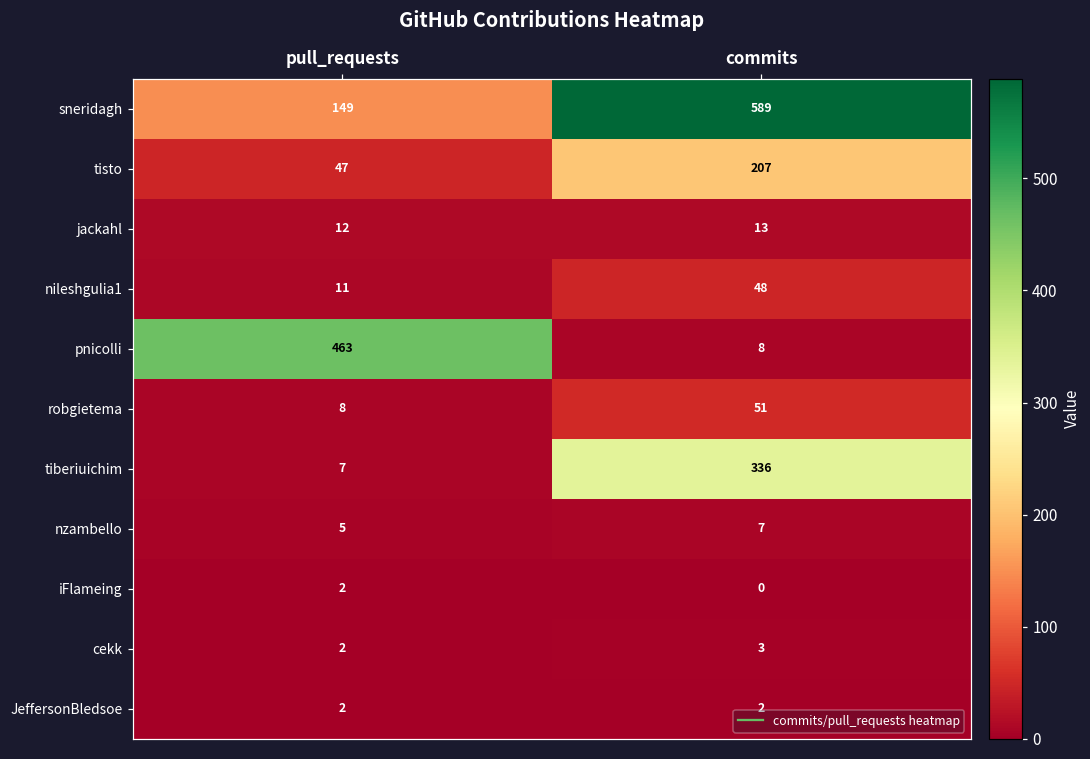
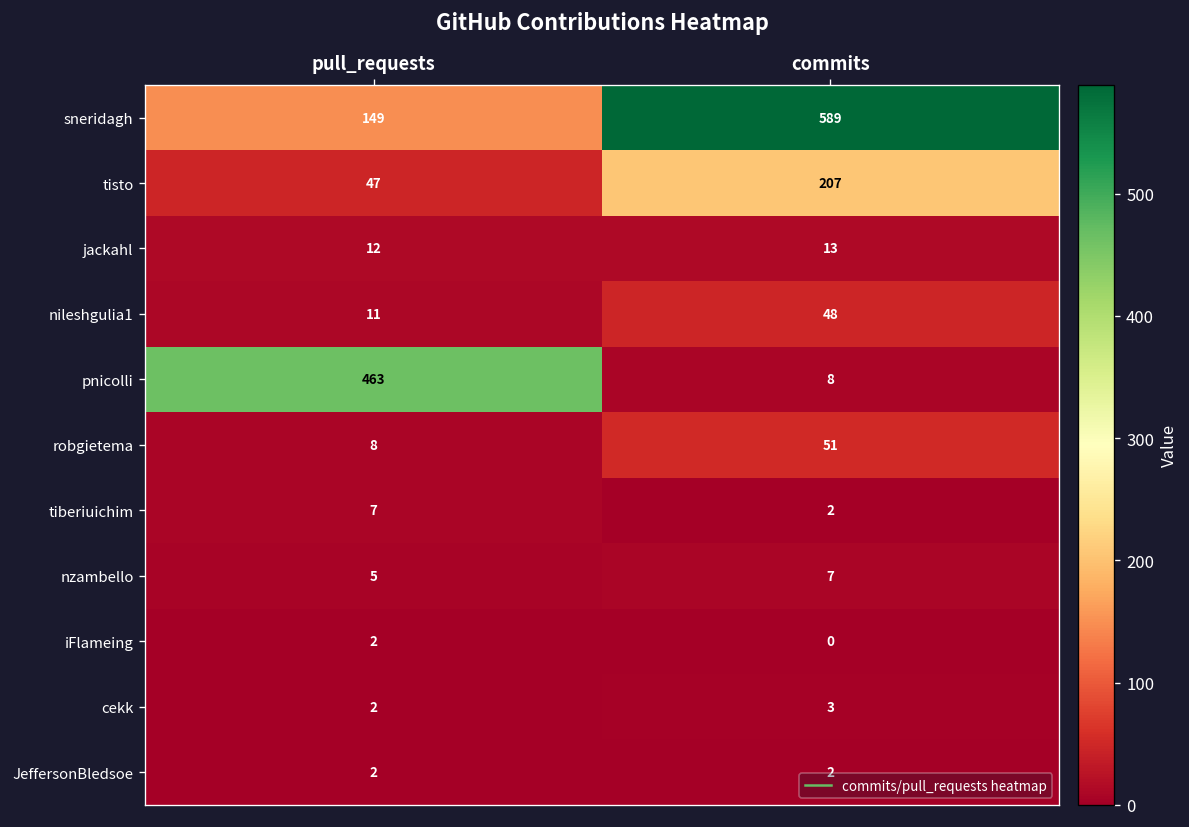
  {
    "sneridagh": {
      "pull_requests": 149,
      "commits": 589
    },
    "tisto": {
      "pull_requests": 47,
      "commits": 207
    },
    "jackahl": {
      "pull_requests": 12,
      "commits": 13
    },
    "nileshgulia1": {
      "pull_requests": 11,
      "commits": 48
    },
    "pnicolli": {
      "pull_requests": 463,
      "commits": 8
    },
    "robgietema": {
      "pull_requests": 8,
      "commits": 51
    },
    "tiberiuichim": {
      "pull_requests": 7,
-     "commits": 336
+     "commits": 2
    },
    "nzambello": {
      "pull_requests": 5,
      "commits": 7
    },
    "iFlameing": {
      "pull_requests": 2,
      "commits": 0
    },
    "cekk": {
      "pull_requests": 2,
      "commits": 3
    },
    "JeffersonBledsoe": {
      "pull_requests": 2
    }
  }
